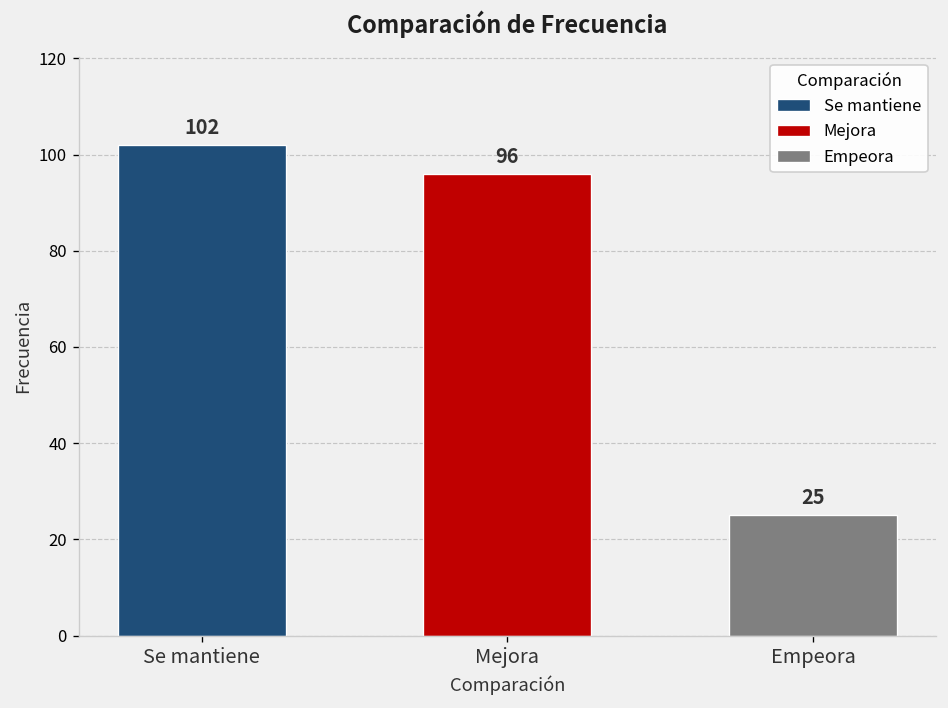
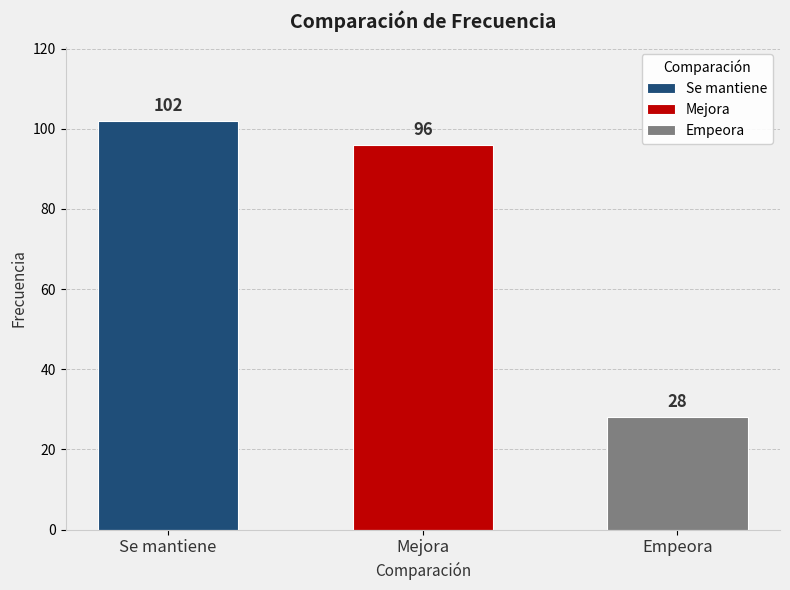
  {
    "Se mantiene": 102,
    "Mejora": 96,
-   "Empeora": 25
+   "Empeora": 28
  }
